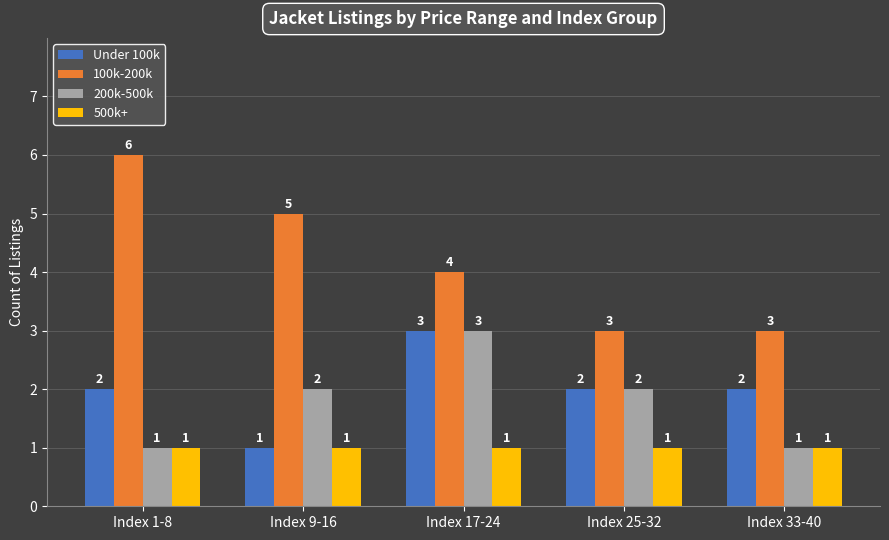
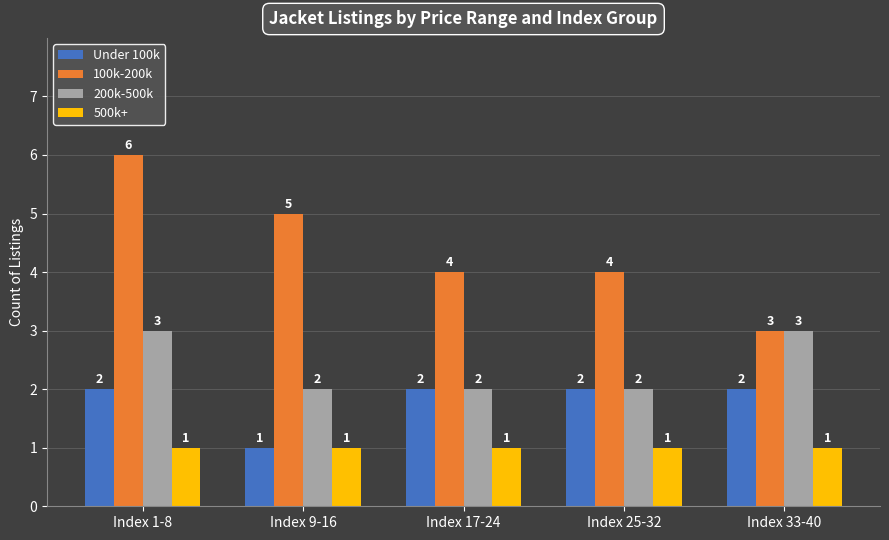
  {
    "Under 100k": {
      "Index 1-8": 2,
      "Index 9-16": 1,
-     "Index 17-24": 3,
+     "Index 17-24": 2,
      "Index 25-32": 2,
      "Index 33-40": 2
    },
    "100k-200k": {
      "Index 1-8": 6,
      "Index 9-16": 5,
      "Index 17-24": 4,
-     "Index 25-32": 3,
+     "Index 25-32": 4,
      "Index 33-40": 3
    },
    "200k-500k": {
-     "Index 1-8": 1,
+     "Index 1-8": 3,
      "Index 9-16": 2,
-     "Index 17-24": 3,
+     "Index 17-24": 2,
      "Index 25-32": 2,
-     "Index 33-40": 1
+     "Index 33-40": 3
    },
    "500k+": {
      "Index 1-8": 1,
      "Index 9-16": 1,
      "Index 17-24": 1,
      "Index 25-32": 1,
      "Index 33-40": 1
    }
  }
